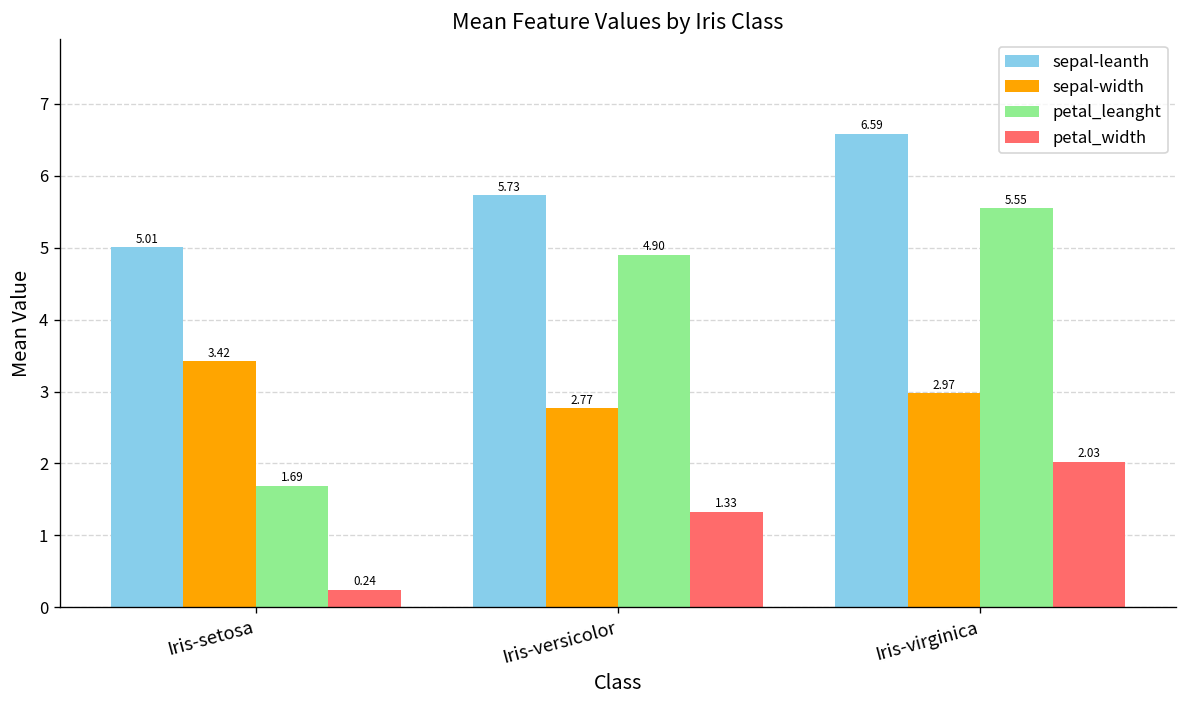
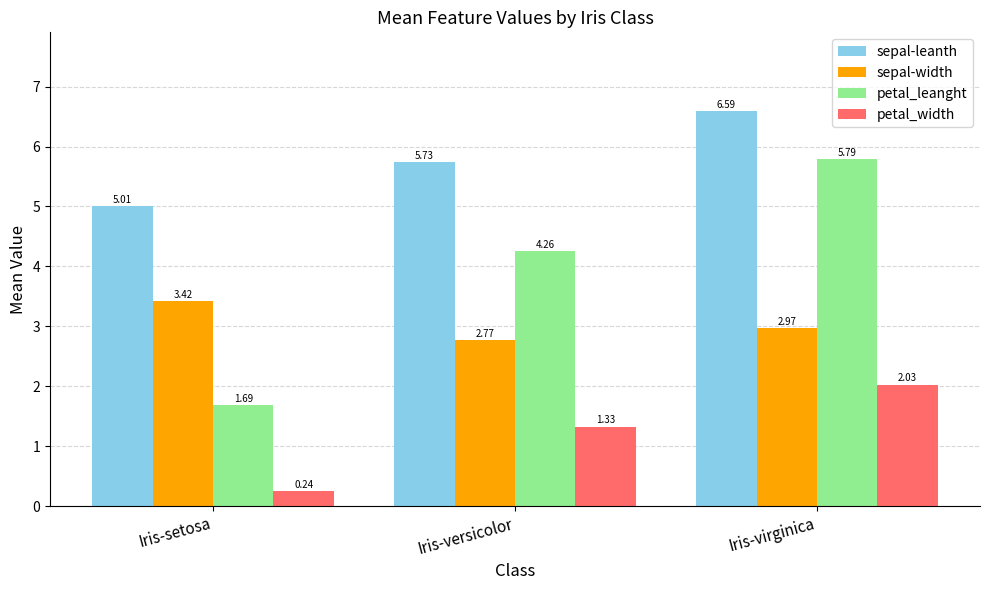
  {
    "sepal-leanth": {
      "Iris-setosa": 5.01,
      "Iris-versicolor": 5.73,
      "Iris-virginica": 6.59
    },
    "sepal-width": {
      "Iris-setosa": 3.42,
      "Iris-versicolor": 2.77,
      "Iris-virginica": 2.97
    },
    "petal_leanght": {
      "Iris-setosa": 1.69,
-     "Iris-versicolor": 4.90,
-     "Iris-virginica": 5.55
+     "Iris-versicolor": 4.26,
+     "Iris-virginica": 5.79
    },
    "petal_width": {
      "Iris-setosa": 0.24,
      "Iris-versicolor": 1.33,
      "Iris-virginica": 2.03
    }
  }
